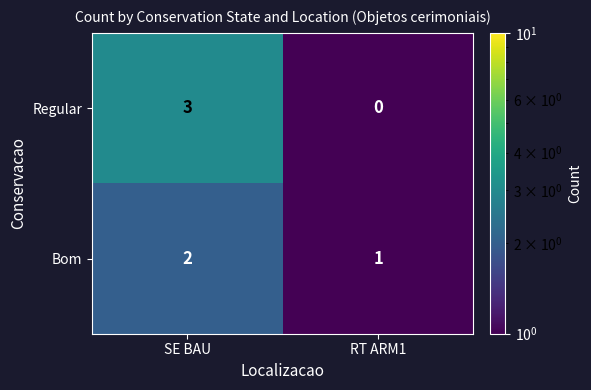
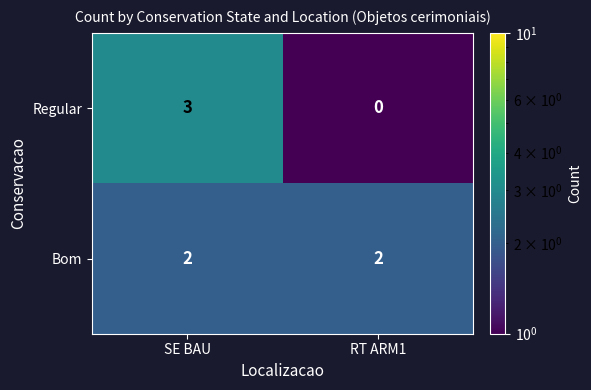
  {
    "Regular": {
      "SE BAU": 3,
      "RT ARM1": 0
    },
    "Bom": {
      "SE BAU": 2,
-     "RT ARM1": 1
+     "RT ARM1": 2
    }
  }
